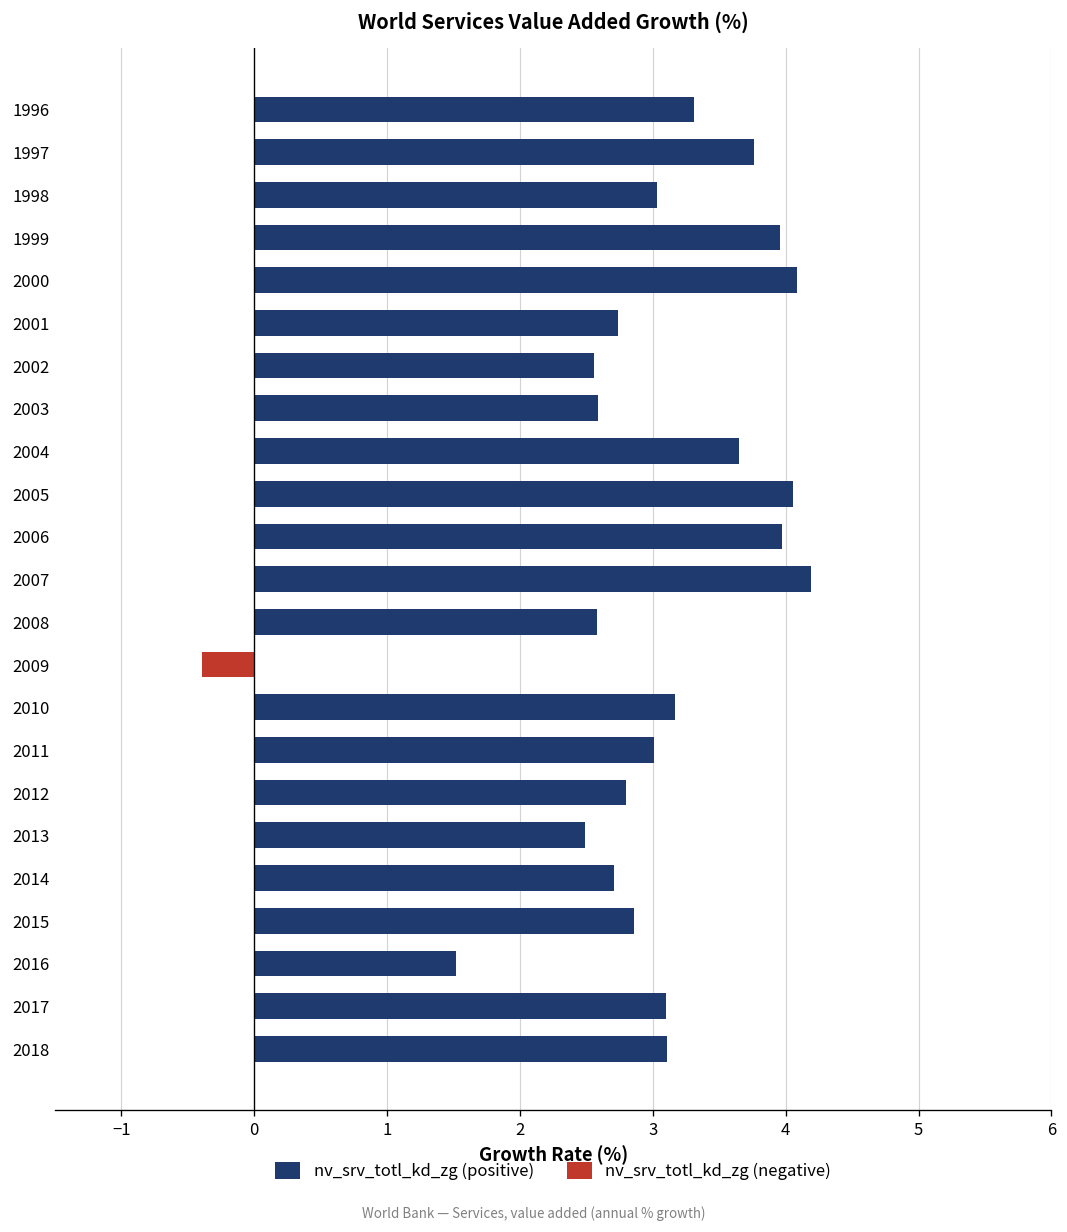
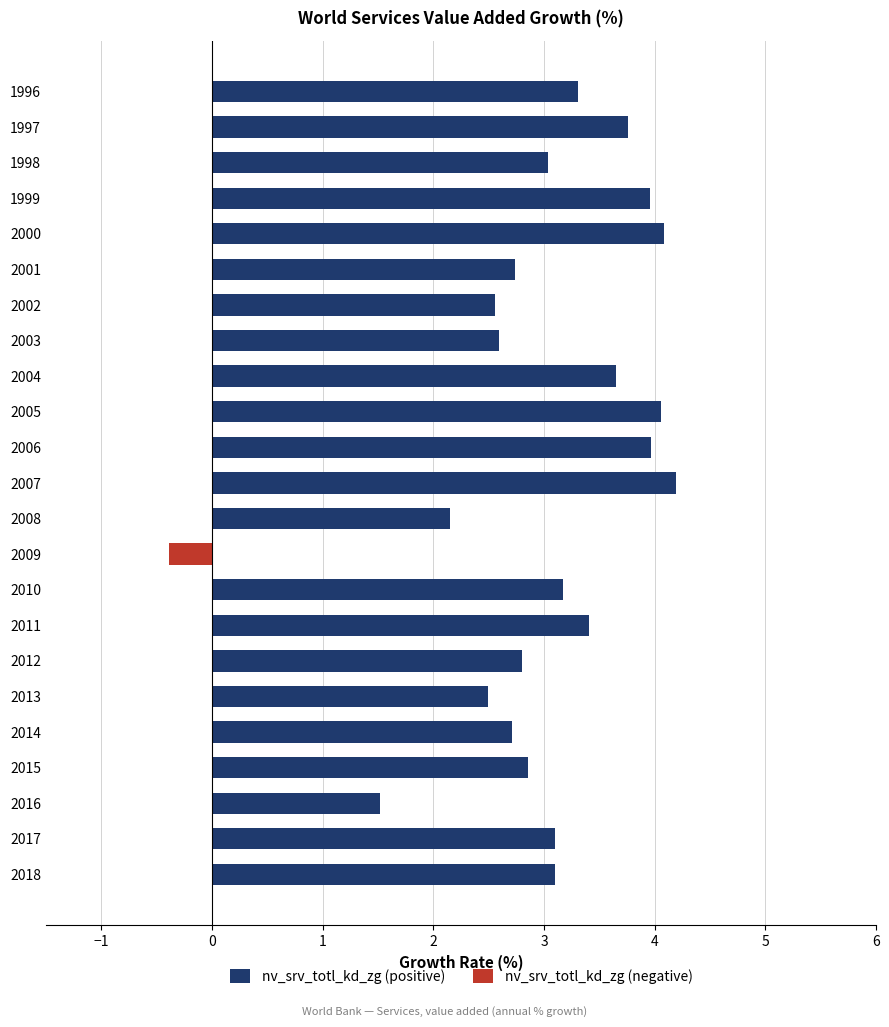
  {
    "nv_srv_totl_kd_zg (positive)": {
      "1996": 3.31,
      "1997": 3.76,
      "1998": 3.03,
      "1999": 3.95,
      "2000": 4.08,
      "2001": 2.74,
      "2002": 2.56,
      "2003": 2.59,
      "2004": 3.65,
      "2005": 4.06,
      "2006": 3.97,
      "2007": 4.19,
-     "2008": 2.58,
+     "2008": 2.15,
      "2009": 0.00,
      "2010": 3.17,
-     "2011": 3.01,
+     "2011": 3.41,
      "2012": 2.80,
      "2013": 2.49,
      "2014": 2.71,
      "2015": 2.86,
      "2016": 1.52,
      "2017": 3.10,
      "2018": 3.10
    },
    "nv_srv_totl_kd_zg (negative)": {
      "1996": 0.00,
      "1997": 0.00,
      "1998": 0.00,
      "1999": 0.00,
      "2000": 0.00,
      "2001": 0.00,
      "2002": 0.00,
      "2003": 0.00,
      "2004": 0.00,
      "2005": 0.00,
      "2006": 0.00,
      "2007": 0.00,
      "2008": 0.00,
      "2009": -0.39,
      "2010": 0.00,
      "2011": 0.00,
      "2012": 0.00,
      "2013": 0.00,
      "2014": 0.00,
      "2015": 0.00,
      "2016": 0.00,
      "2017": 0.00,
      "2018": 0.00
    }
  }
